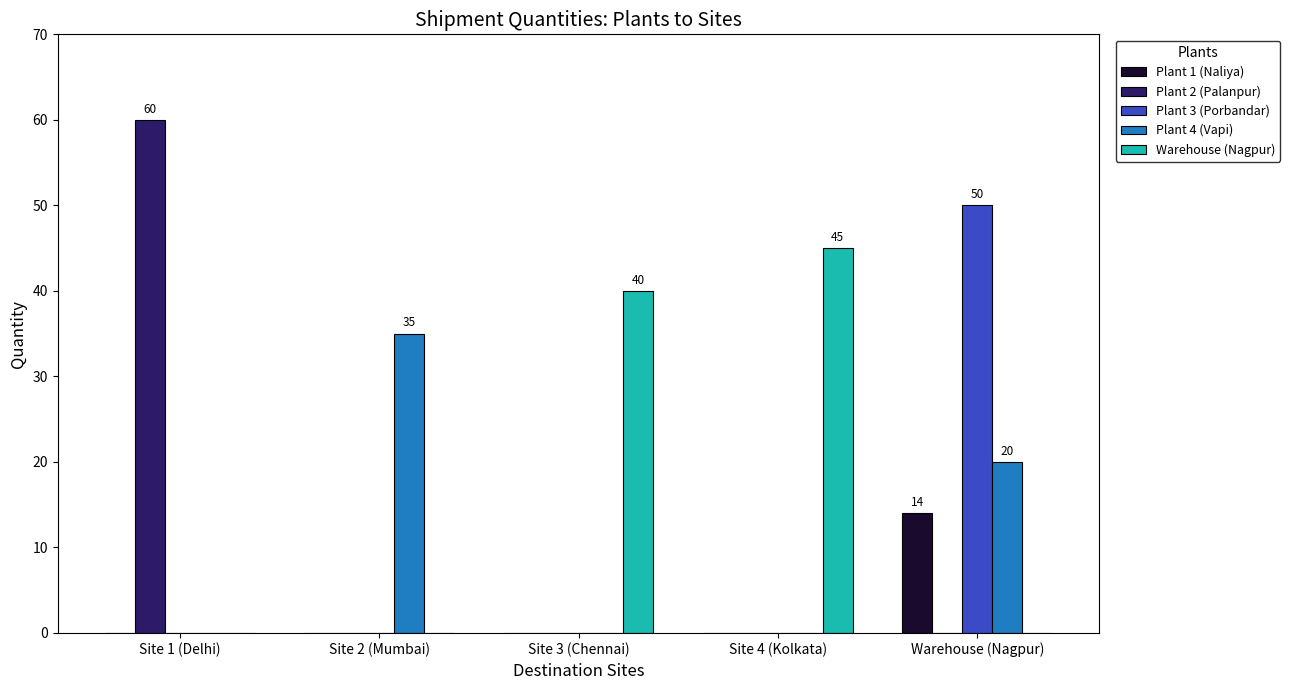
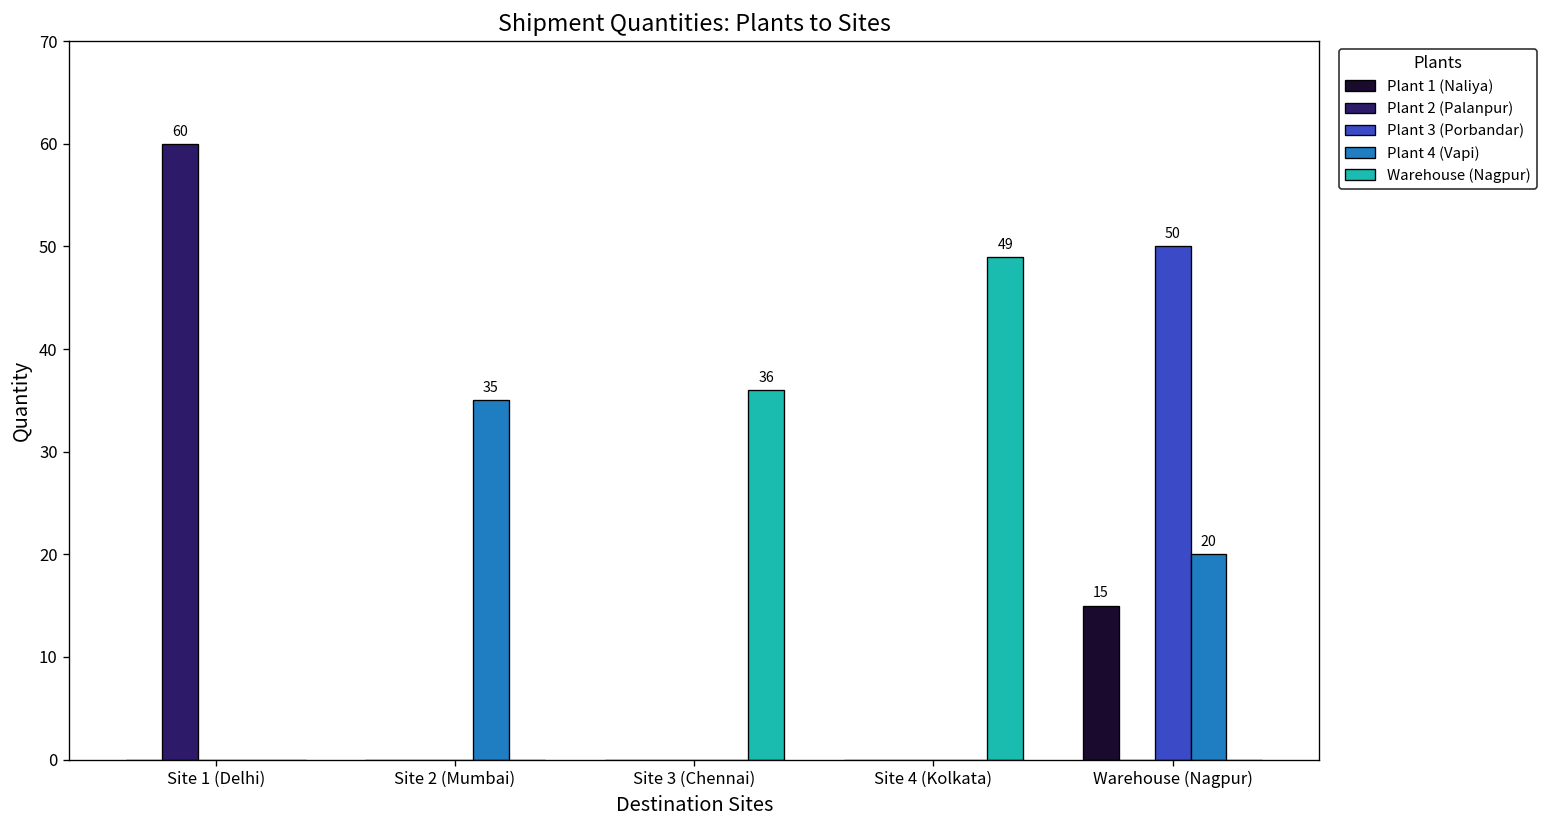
  {
    "Plant 1 (Naliya)": {
-     "Warehouse (Nagpur)": 14
+     "Warehouse (Nagpur)": 15
    },
    "Plant 2 (Palanpur)": {
      "Site 1 (Delhi)": 60
    },
    "Warehouse (Nagpur)": {
-     "Site 3 (Chennai)": 40,
-     "Site 4 (Kolkata)": 45
+     "Site 3 (Chennai)": 36,
+     "Site 4 (Kolkata)": 49
    }
  }
